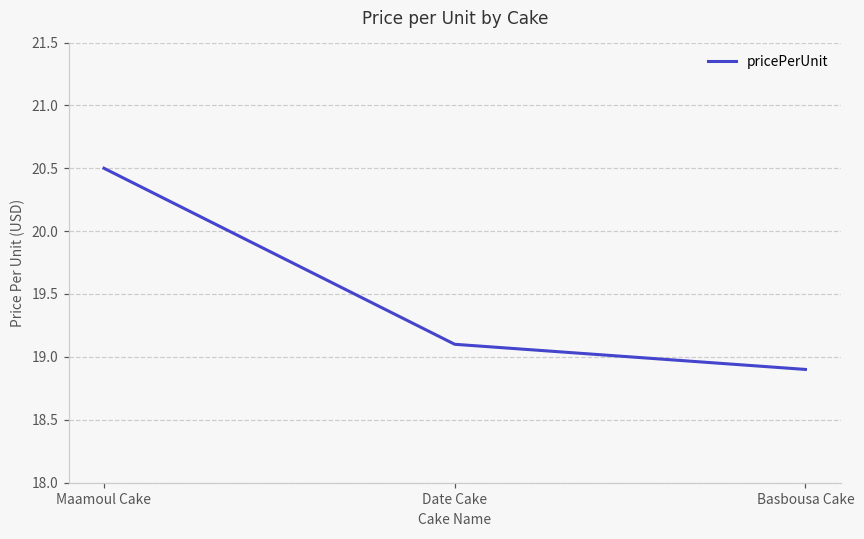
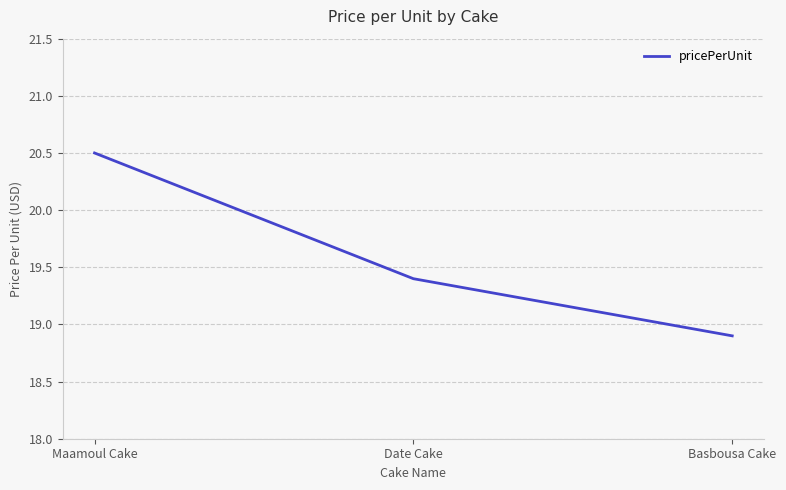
  {
    "Maamoul Cake": 20.5,
-   "Date Cake": 19.1,
+   "Date Cake": 19.4,
    "Basbousa Cake": 18.9
  }
